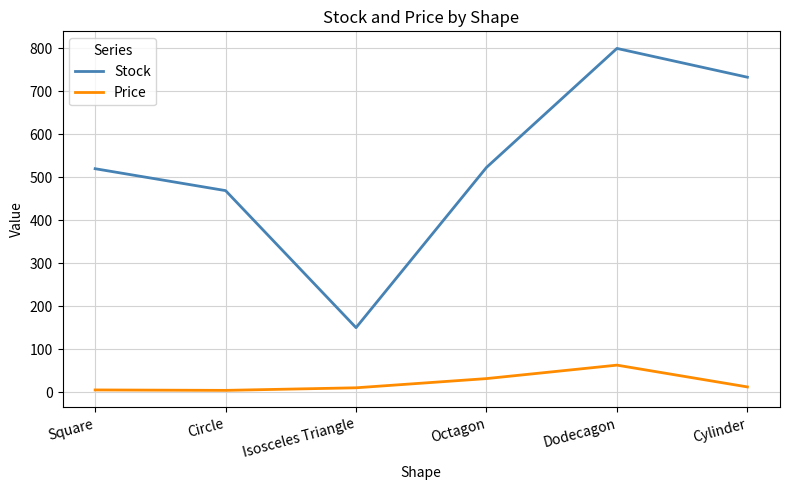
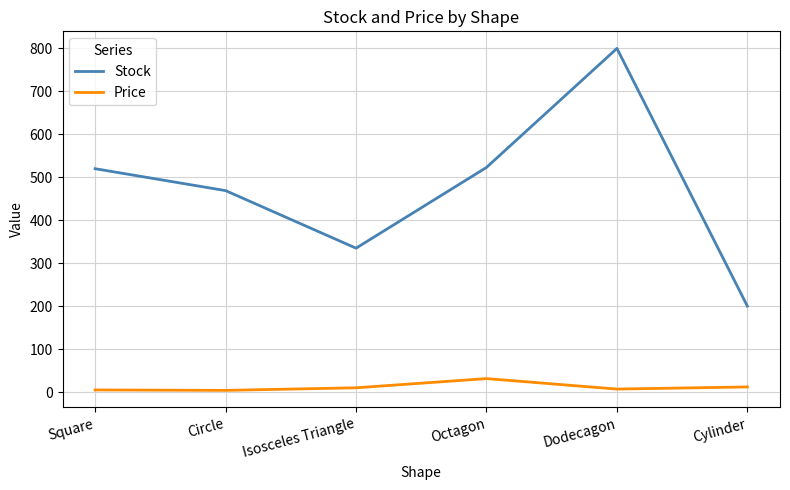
  {
    "Stock": {
      "Square": 520,
      "Circle": 470,
-     "Isosceles Triangle": 150,
+     "Isosceles Triangle": 340,
      "Octagon": 520,
      "Dodecagon": 800,
-     "Cylinder": 730
+     "Cylinder": 200
    },
    "Price": {
      "Square": 0,
      "Circle": 0,
      "Isosceles Triangle": 10,
      "Octagon": 30,
-     "Dodecagon": 60,
+     "Dodecagon": 10,
      "Cylinder": 10
    }
  }
